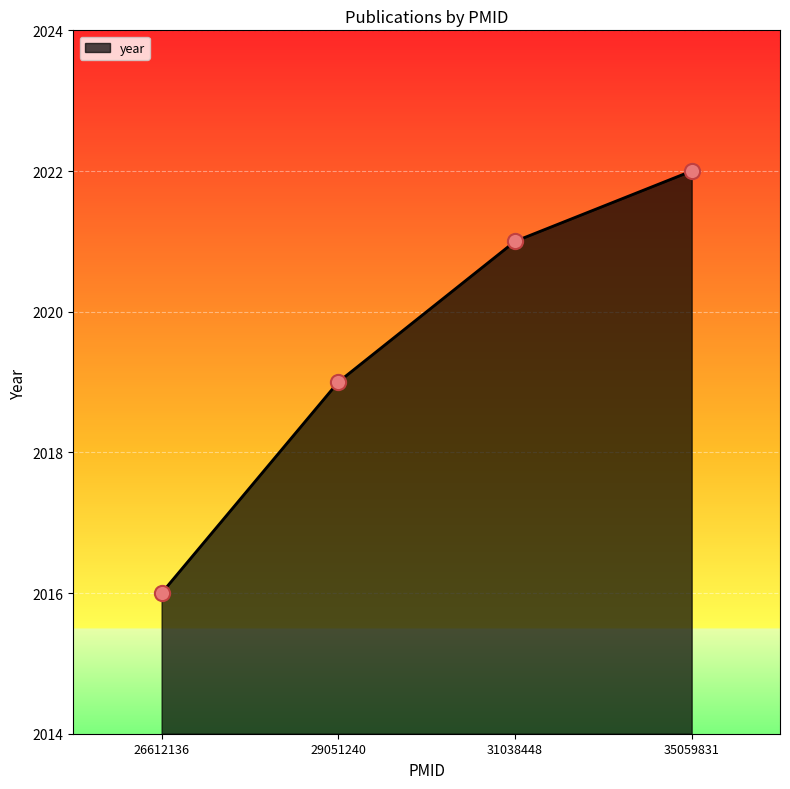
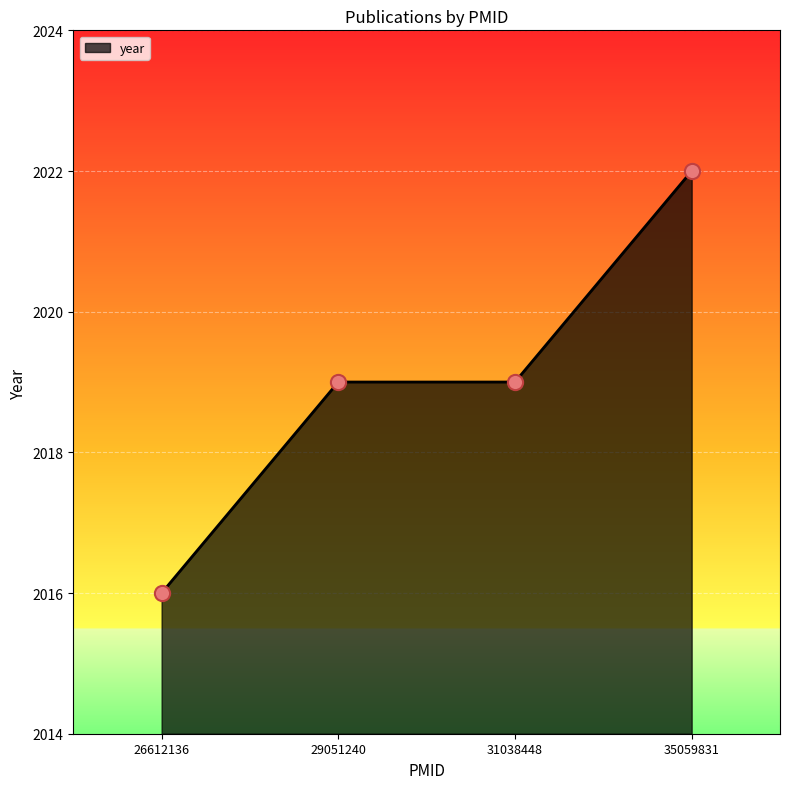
  {
    "26612136": 2016,
    "29051240": 2019,
-   "31038448": 2021,
+   "31038448": 2019,
    "35059831": 2022
  }
